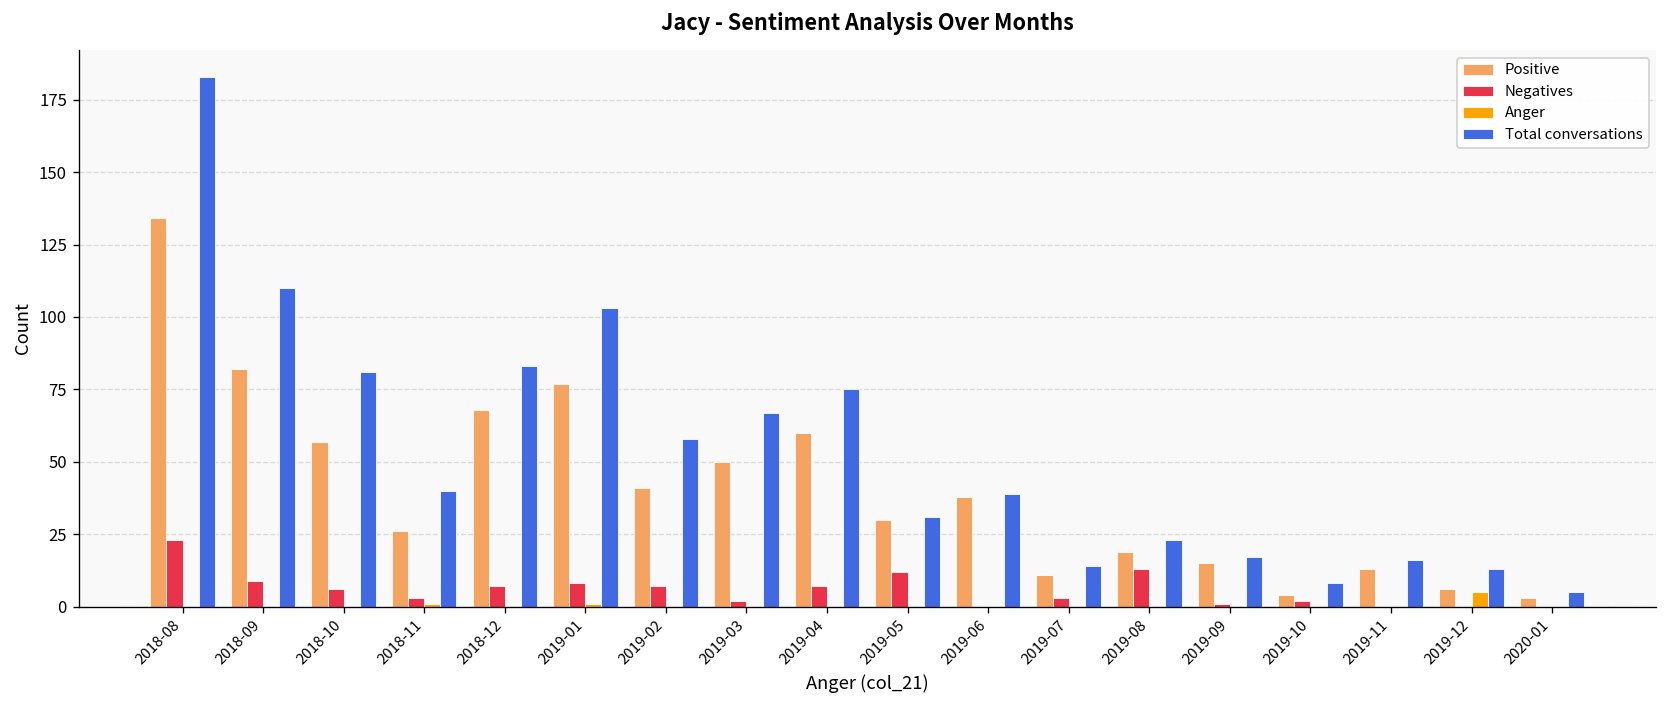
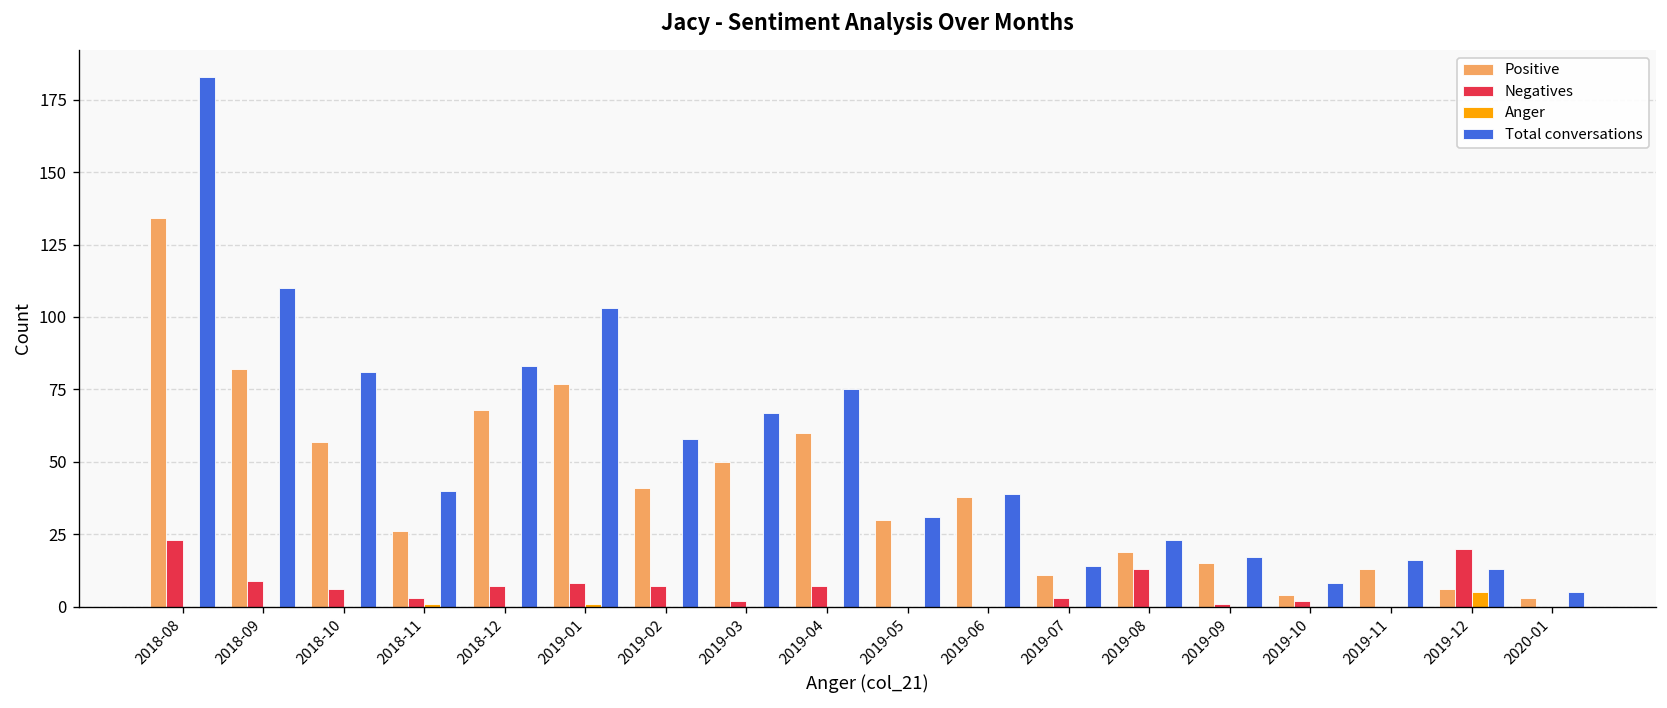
  {
    "Positive": {
      "2018-08": 134,
      "2018-09": 82,
      "2018-10": 57,
      "2018-11": 26,
      "2018-12": 68,
      "2019-01": 77,
      "2019-02": 41,
      "2019-03": 50,
      "2019-04": 60,
      "2019-05": 30,
      "2019-06": 38,
      "2019-07": 11,
      "2019-08": 19,
      "2019-09": 15,
      "2019-10": 4,
      "2019-11": 13,
      "2019-12": 6,
      "2020-01": 3
    },
    "Negatives": {
      "2018-08": 23,
      "2018-09": 9,
      "2018-10": 6,
      "2018-11": 3,
      "2018-12": 7,
      "2019-01": 8,
      "2019-02": 7,
      "2019-03": 2,
      "2019-04": 7,
-     "2019-05": 12,
+     "2019-05": 0,
      "2019-06": 0,
      "2019-07": 3,
      "2019-08": 13,
      "2019-10": 2,
      "2019-11": 0,
-     "2019-12": 0,
+     "2019-12": 20,
      "2020-01": 0
    },
    "Anger": {
      "2018-08": 0,
      "2018-09": 0,
      "2018-10": 0,
      "2018-12": 0,
      "2019-02": 0,
      "2019-03": 0,
      "2019-04": 0,
      "2019-05": 0,
      "2019-06": 0,
      "2019-07": 0,
      "2019-08": 0,
      "2019-09": 0,
      "2019-10": 0,
      "2019-11": 0,
      "2019-12": 5,
      "2020-01": 0
    },
    "Total conversations": {
      "2018-08": 183,
      "2018-09": 110,
      "2018-10": 81,
      "2018-11": 40,
      "2018-12": 83,
      "2019-01": 103,
      "2019-02": 58,
      "2019-03": 67,
      "2019-04": 75,
      "2019-05": 31,
      "2019-06": 39,
      "2019-07": 14,
      "2019-08": 23,
      "2019-09": 17,
      "2019-10": 8,
      "2019-11": 16,
      "2019-12": 13,
      "2020-01": 5
    }
  }
